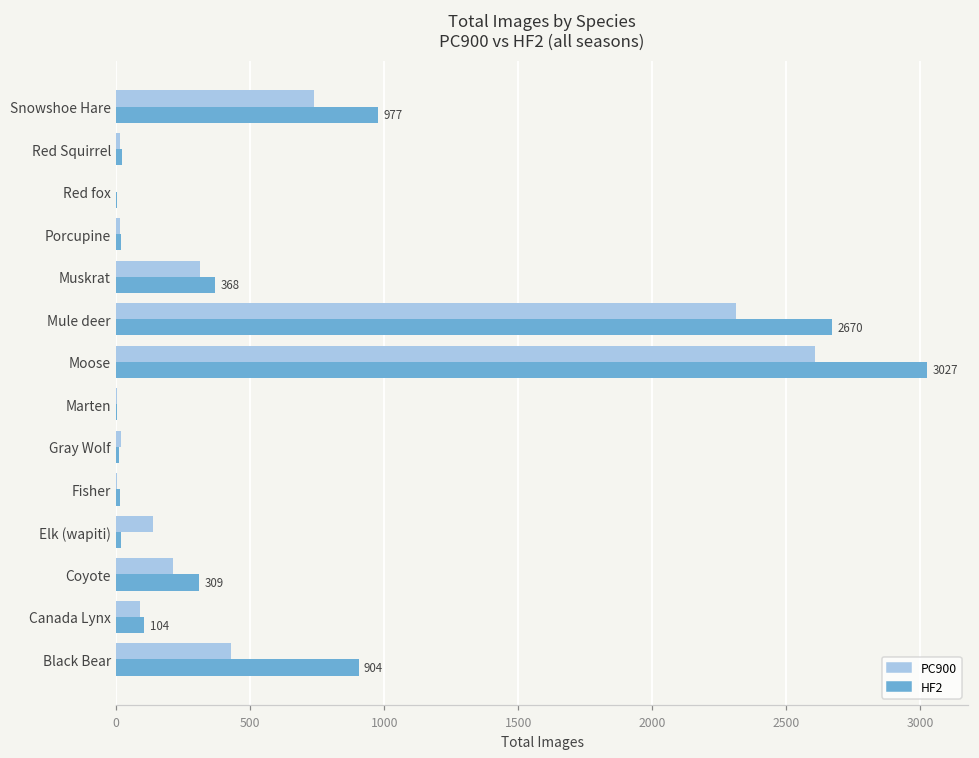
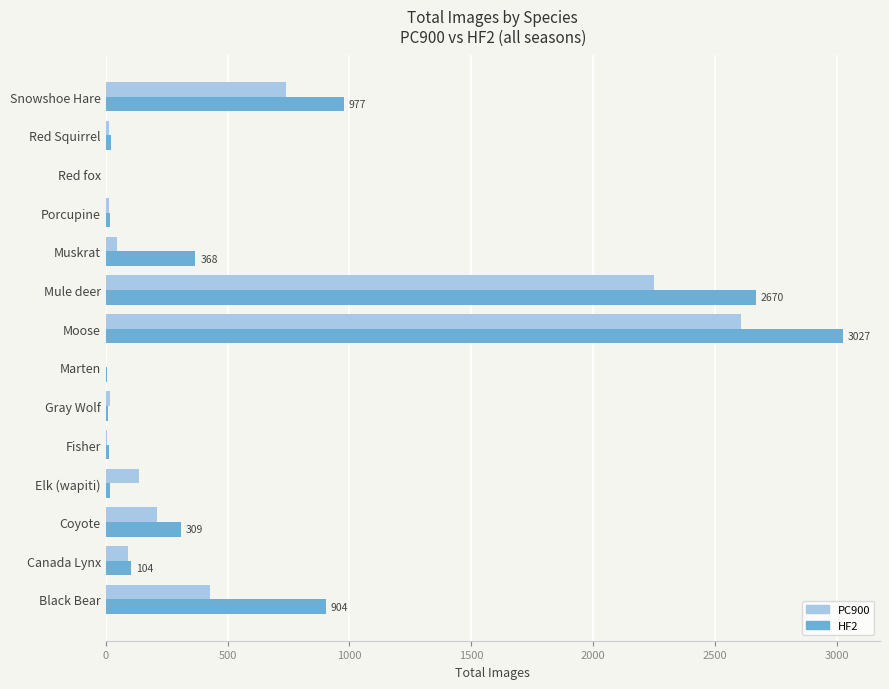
  {
    "PC900": {
      "Snowshoe Hare": 740,
      "Red Squirrel": 20,
      "Red fox": 0,
      "Porcupine": 10,
-     "Muskrat": 310,
-     "Mule deer": 2310,
+     "Muskrat": 50,
+     "Mule deer": 2250,
      "Moose": 2610,
      "Gray Wolf": 20,
      "Elk (wapiti)": 140,
      "Coyote": 210,
      "Canada Lynx": 90,
      "Black Bear": 430
    },
    "HF2": {
      "Snowshoe Hare": 977,
      "Muskrat": 368,
      "Mule deer": 2670,
      "Moose": 3027,
      "Coyote": 309,
      "Canada Lynx": 104,
      "Black Bear": 904
    }
  }
